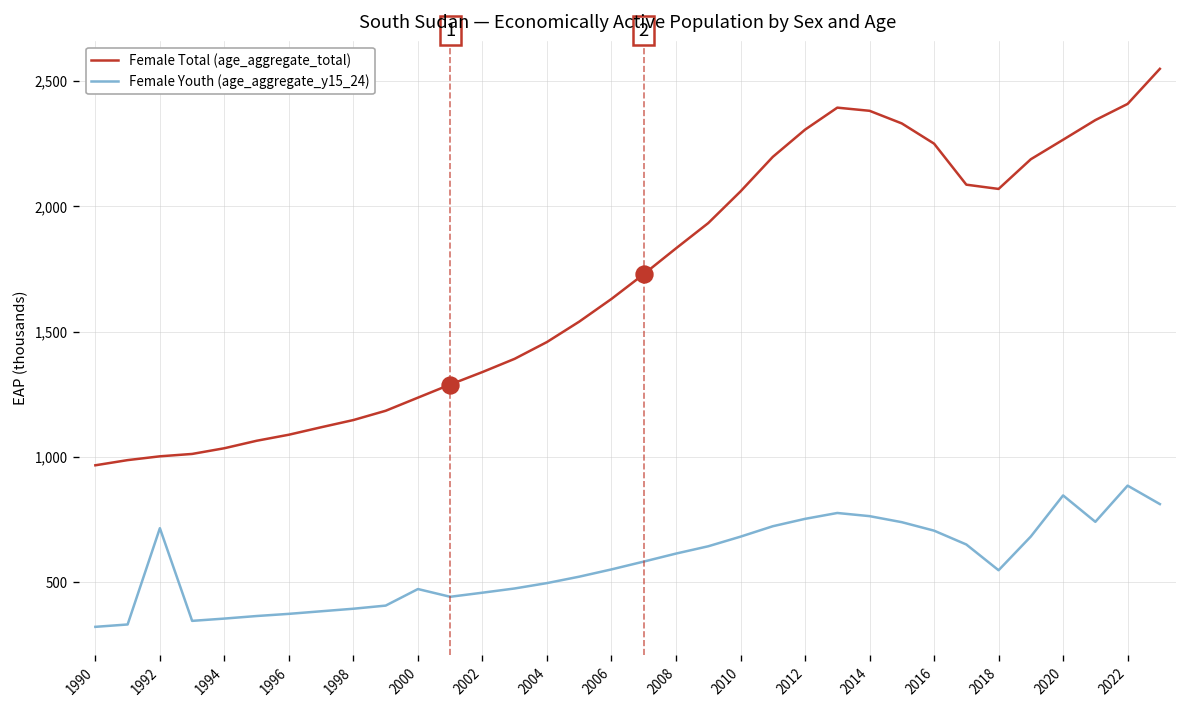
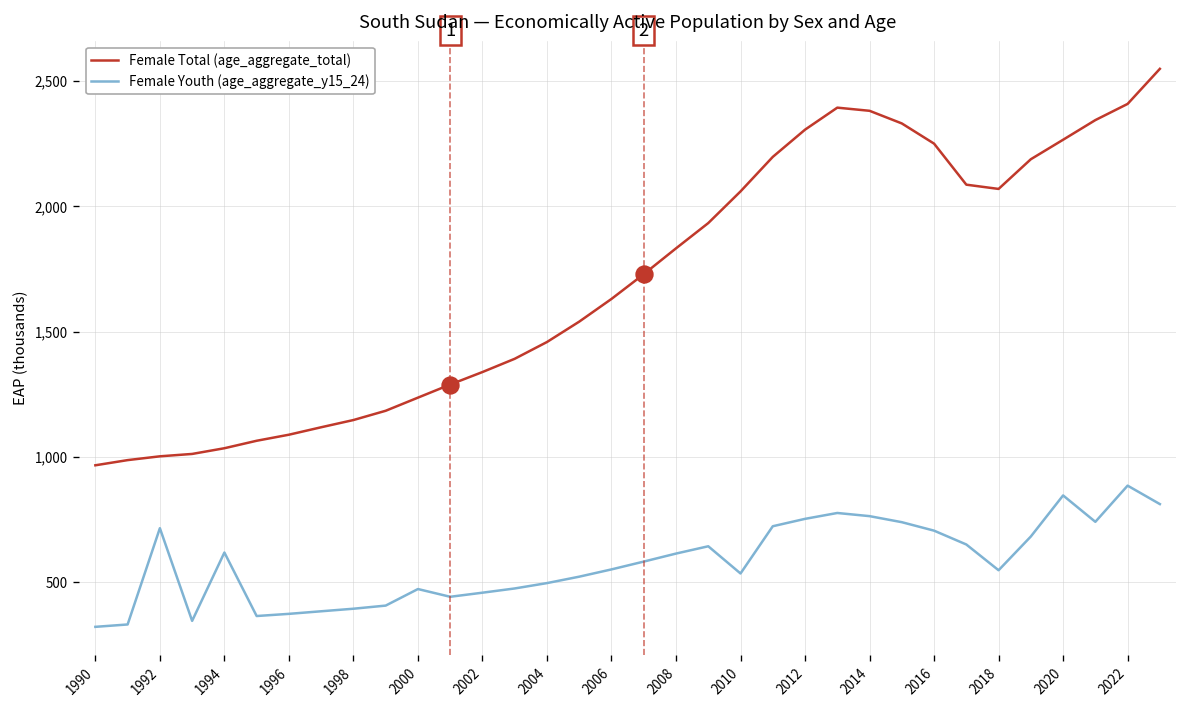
  {
    "Female Youth (age_aggregate_y15_24)": {
      "1990": 320,
      "1992": 720,
-     "1994": 360,
+     "1994": 620,
      "1996": 370,
      "1998": 390,
      "2000": 470,
      "2002": 460,
      "2004": 500,
      "2006": 550,
      "2008": 610,
-     "2010": 680,
+     "2010": 540,
      "2012": 750,
      "2014": 760,
      "2016": 710,
      "2018": 550,
      "2020": 850,
      "2022": 890
    }
  }
